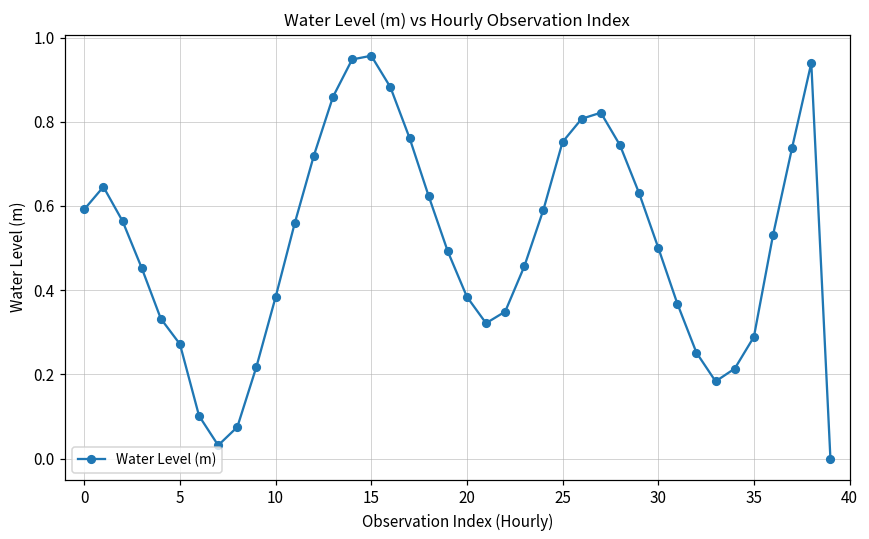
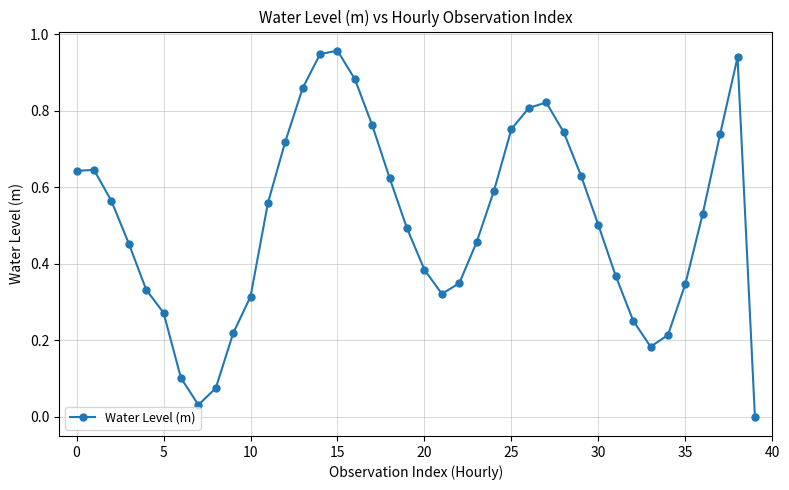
  {
-   "0": 0.59,
+   "0": 0.64,
    "5": 0.27,
-   "10": 0.38,
+   "10": 0.31,
    "15": 0.96,
    "20": 0.38,
    "25": 0.75,
    "30": 0.50,
-   "35": 0.29
+   "35": 0.35
  }
